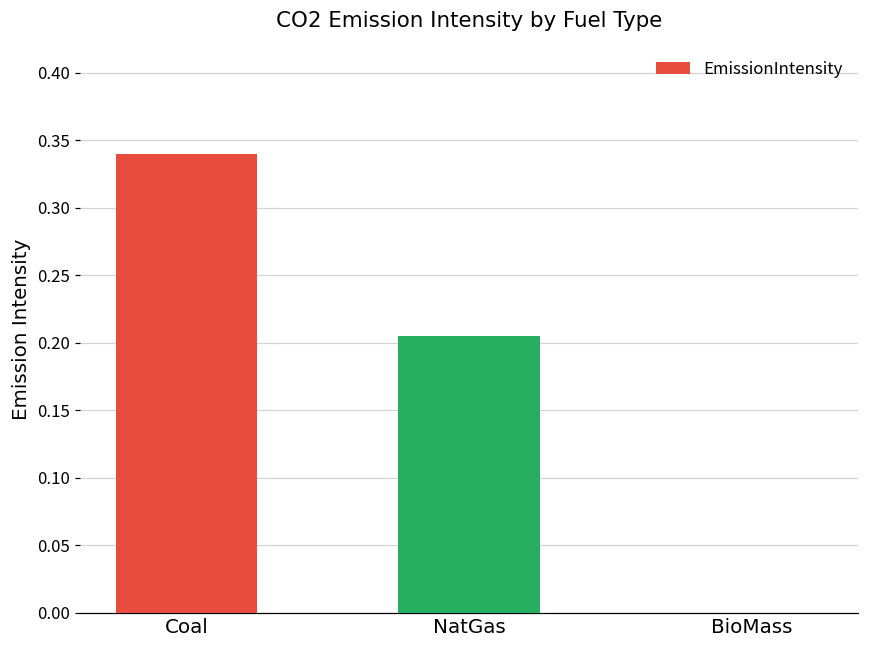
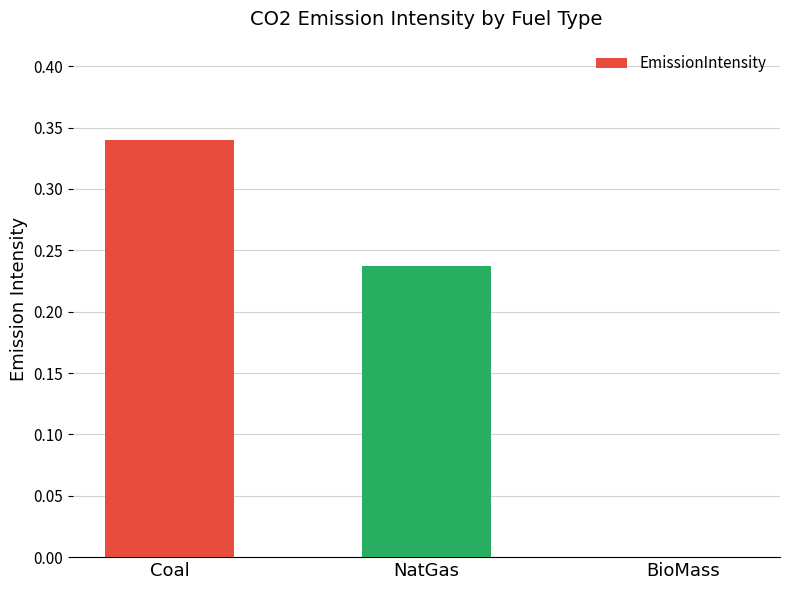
  {
    "Coal": 0.340,
-   "NatGas": 0.205,
+   "NatGas": 0.238,
    "BioMass": 0.000
  }
